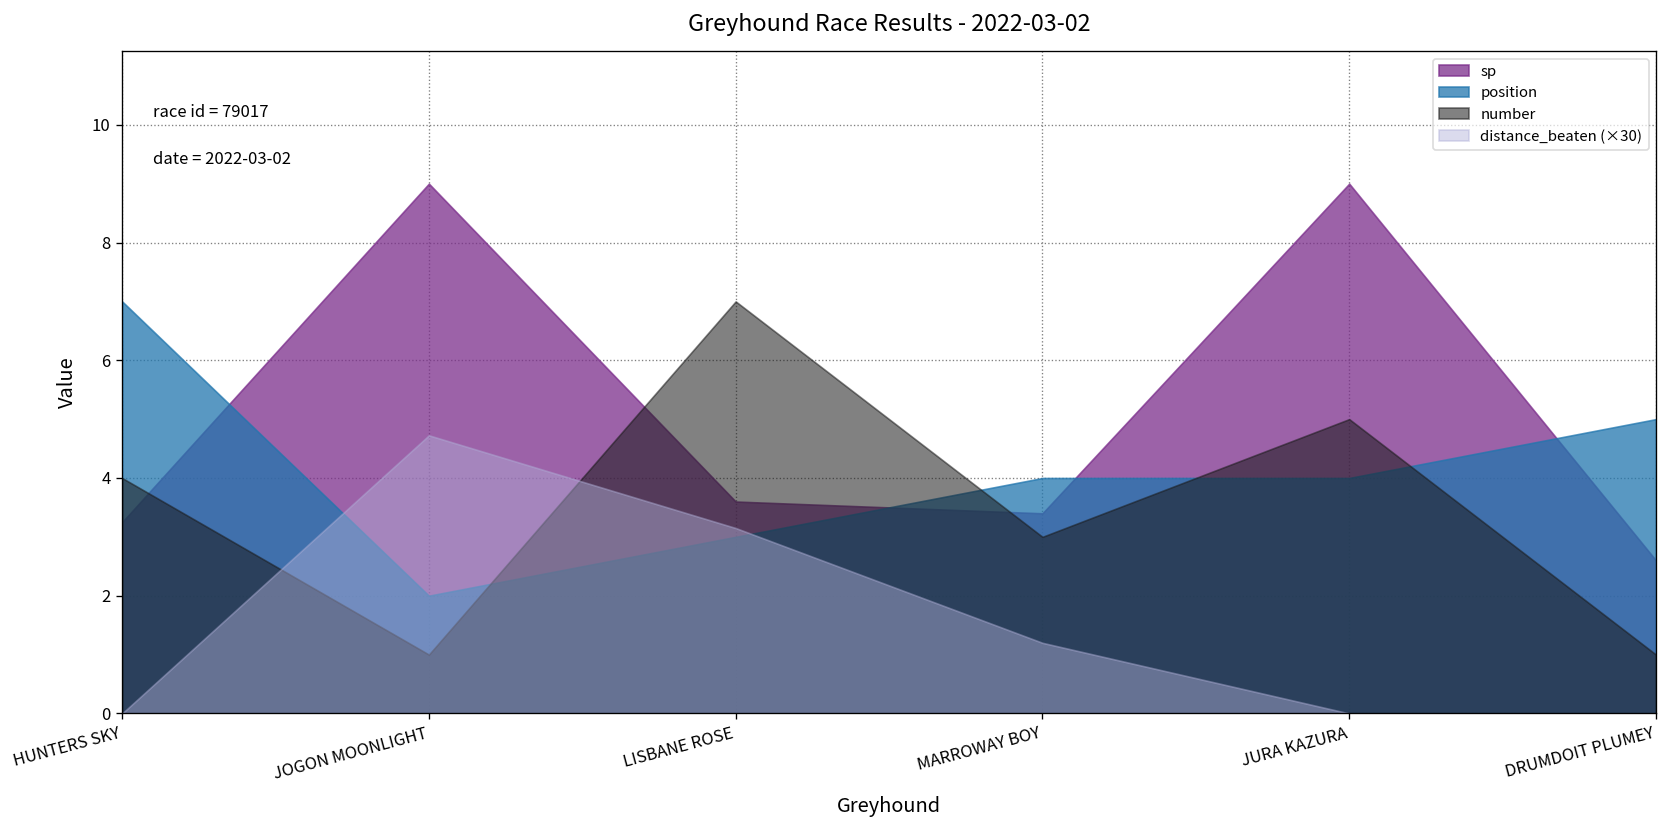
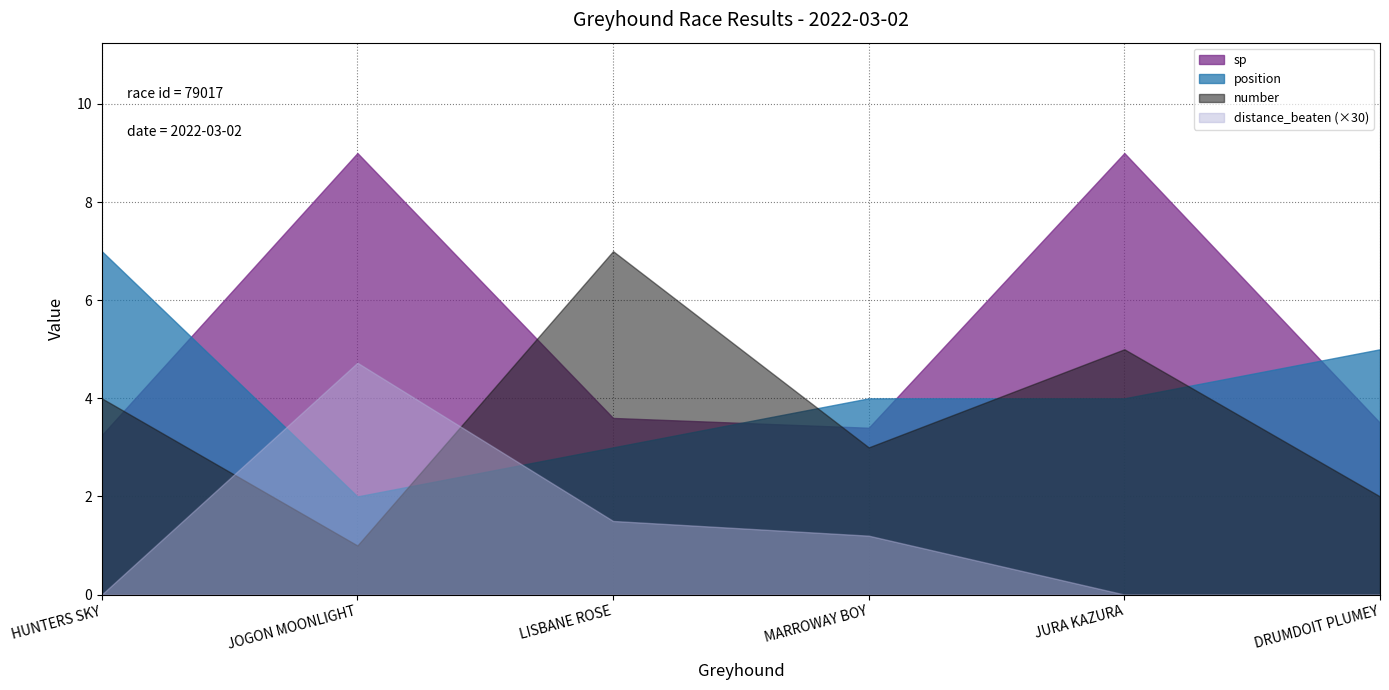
  {
    "sp": {
      "HUNTERS SKY": 3.3,
      "JOGON MOONLIGHT": 9.0,
      "LISBANE ROSE": 3.6,
      "MARROWAY BOY": 3.4,
      "JURA KAZURA": 9.0,
-     "DRUMDOIT PLUMEY": 2.6
+     "DRUMDOIT PLUMEY": 3.5
    },
    "position": {
      "HUNTERS SKY": 7.0,
      "JOGON MOONLIGHT": 2.0,
      "LISBANE ROSE": 3.0,
      "MARROWAY BOY": 4.0,
      "JURA KAZURA": 4.0,
      "DRUMDOIT PLUMEY": 5.0
    },
    "number": {
      "HUNTERS SKY": 4,
      "JOGON MOONLIGHT": 1,
      "LISBANE ROSE": 7,
      "MARROWAY BOY": 3,
      "JURA KAZURA": 5,
-     "DRUMDOIT PLUMEY": 1
+     "DRUMDOIT PLUMEY": 2
    },
    "distance_beaten (×30)": {
      "HUNTERS SKY": 0.0,
      "JOGON MOONLIGHT": 4.7,
-     "LISBANE ROSE": 3.2,
+     "LISBANE ROSE": 1.5,
      "MARROWAY BOY": 1.2,
      "JURA KAZURA": 0.0,
      "DRUMDOIT PLUMEY": 0.0
    }
  }
